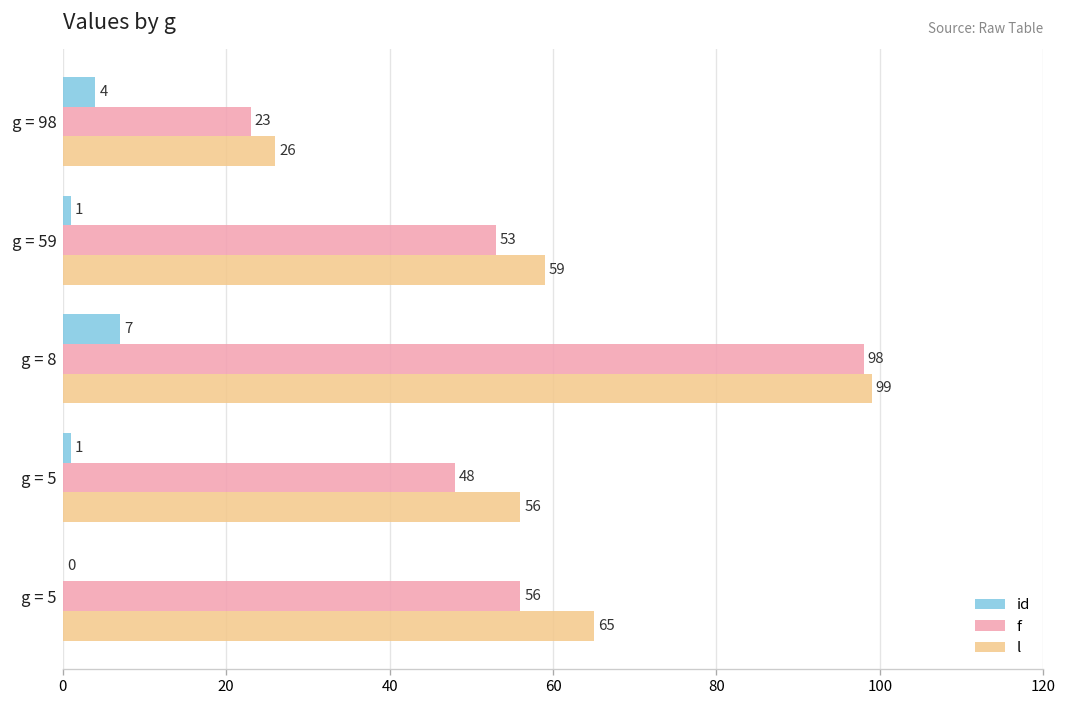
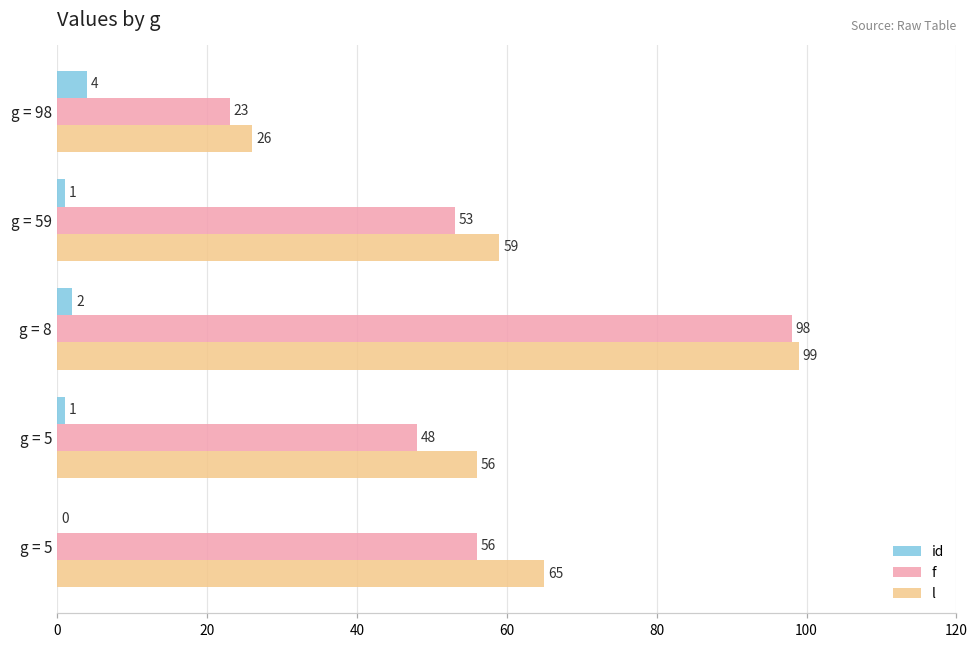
  {
    "id": {
      "g = 98": 4,
      "g = 59": 1,
-     "g = 8": 7
+     "g = 8": 2
    }
  }
